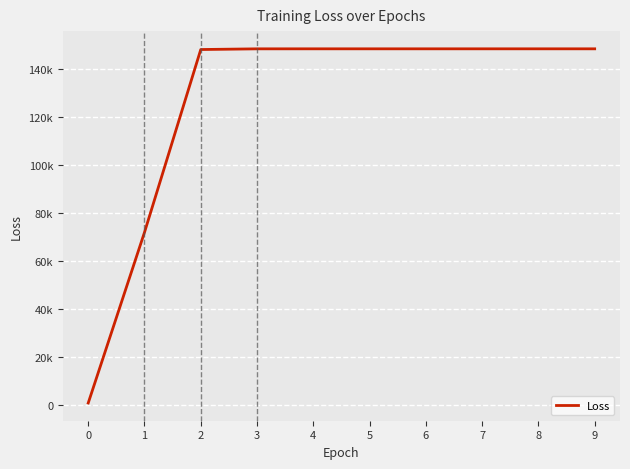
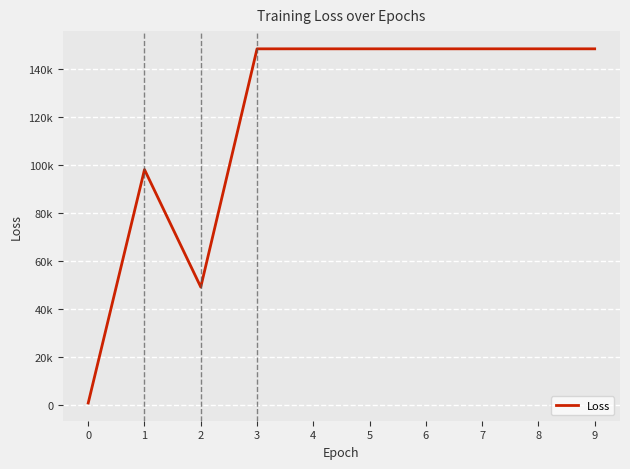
  {
    "0": 1000,
-   "1": 72000,
-   "2": 148000,
+   "1": 98000,
+   "2": 49000,
    "3": 148000,
    "4": 148000,
    "5": 148000,
    "6": 148000,
    "7": 148000,
    "8": 148000,
    "9": 148000
  }
